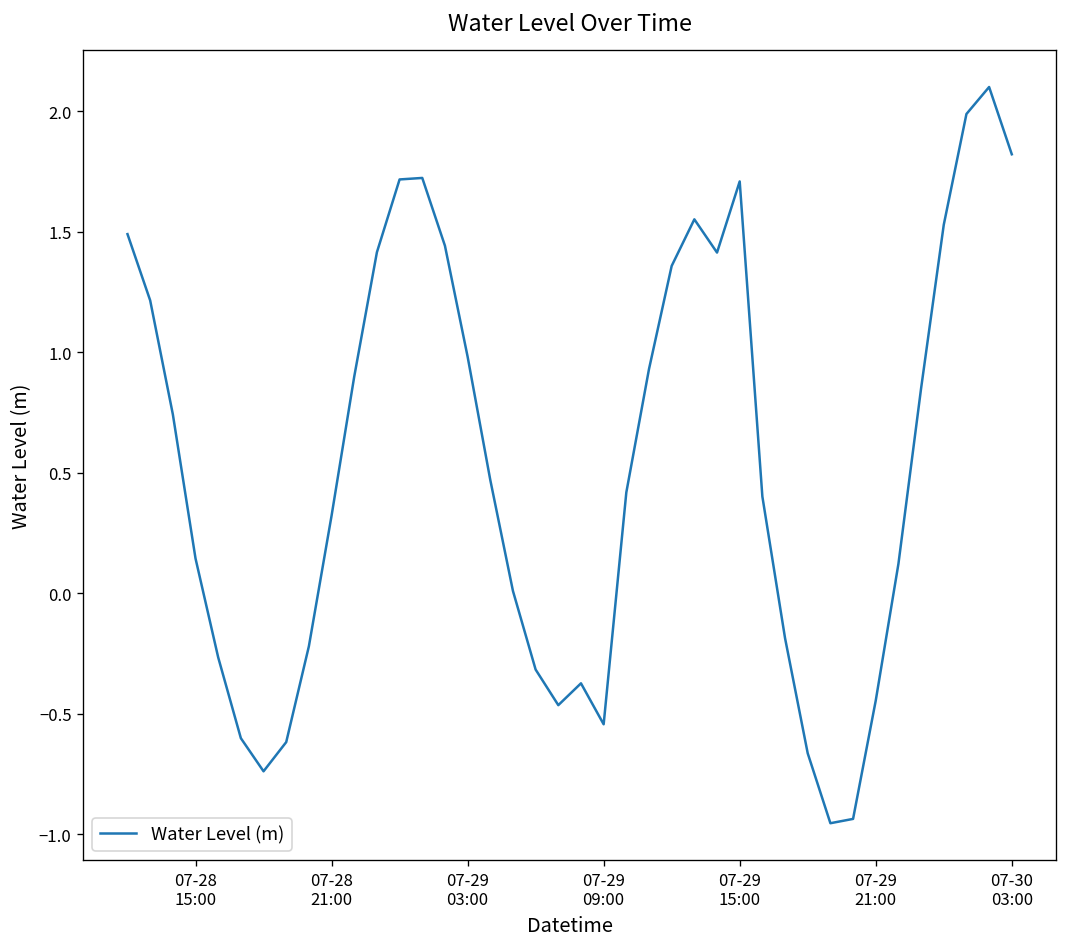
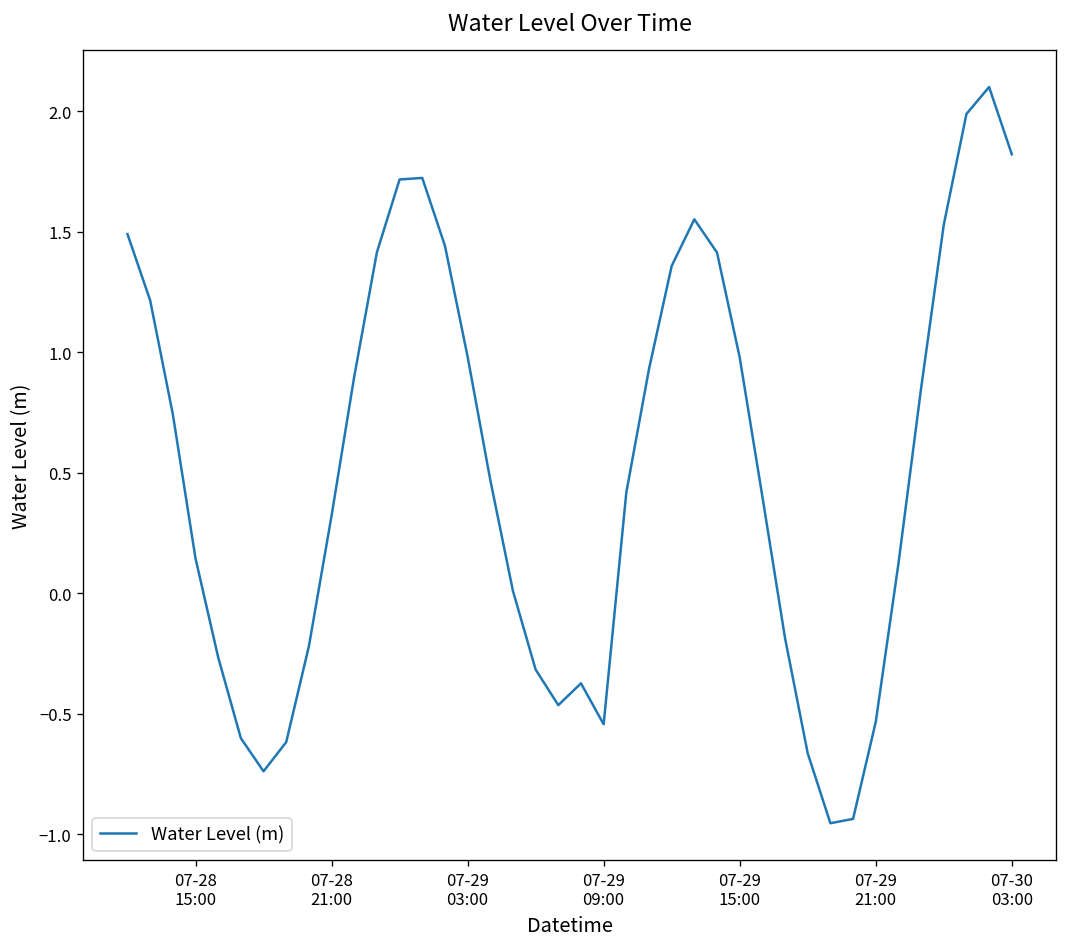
  {
    "07-28 15:00": 0.15,
    "07-28 21:00": 0.32,
    "07-29 03:00": 0.98,
    "07-29 09:00": -0.54,
-   "07-29 15:00": 1.71,
-   "07-29 21:00": -0.44,
+   "07-29 15:00": 0.98,
+   "07-29 21:00": -0.53,
    "07-30 03:00": 1.82
  }
